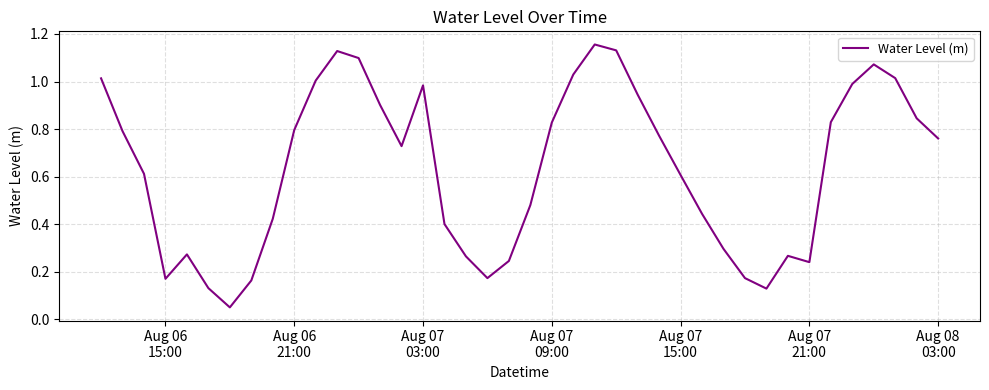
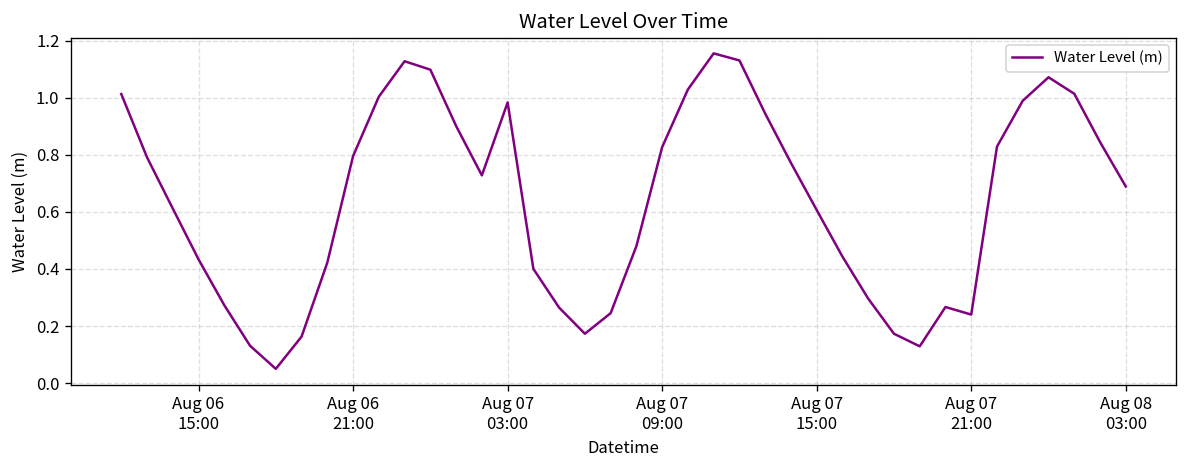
  {
-   "Aug 06 15:00": 0.17,
+   "Aug 06 15:00": 0.43,
    "Aug 06 21:00": 0.80,
    "Aug 07 03:00": 0.98,
    "Aug 07 09:00": 0.83,
    "Aug 07 15:00": 0.61,
    "Aug 07 21:00": 0.24,
-   "Aug 08 03:00": 0.76
+   "Aug 08 03:00": 0.69
  }
